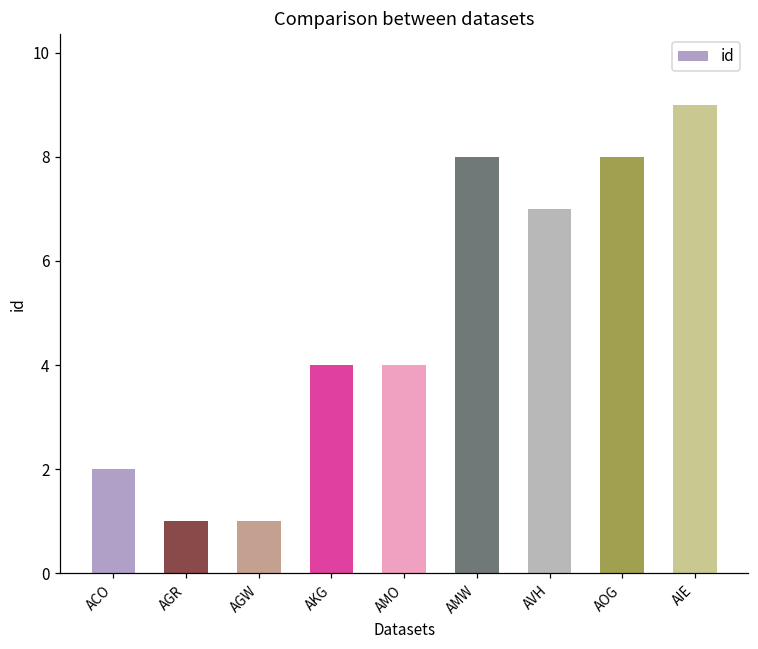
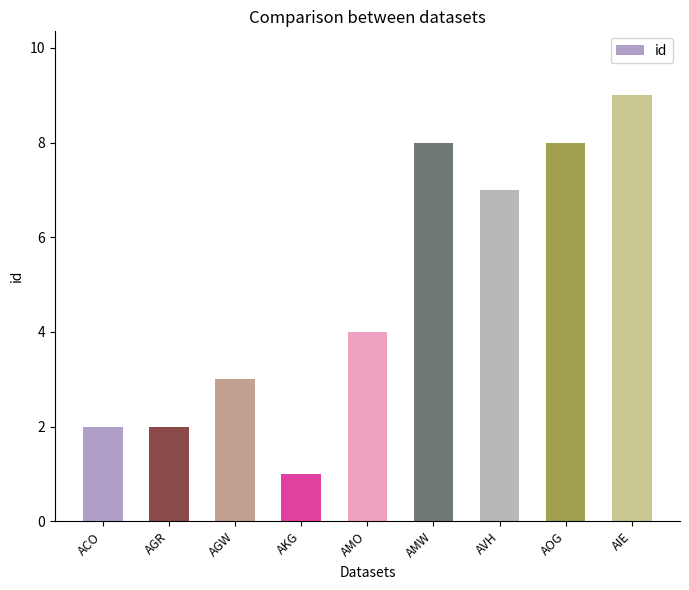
  {
    "ACO": 2,
-   "AGR": 1,
-   "AGW": 1,
-   "AKG": 4,
+   "AGR": 2,
+   "AGW": 3,
+   "AKG": 1,
    "AMO": 4,
    "AMW": 8,
    "AVH": 7,
    "AOG": 8,
    "AIE": 9
  }
